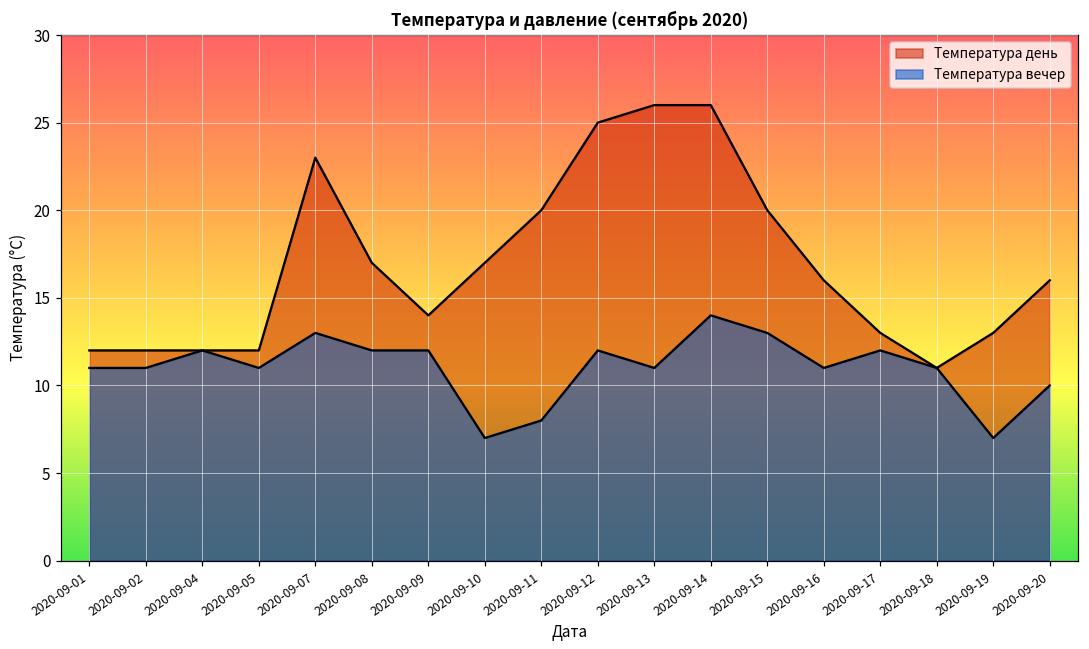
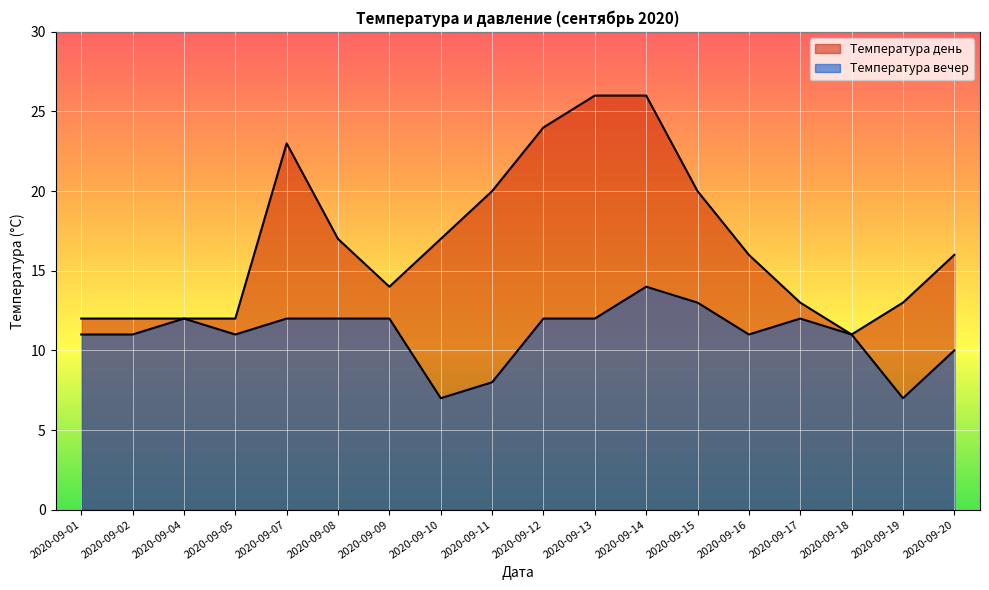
  {
    "Температура день": {
      "2020-09-01": 12,
      "2020-09-02": 12,
      "2020-09-05": 12,
      "2020-09-07": 23,
      "2020-09-08": 17,
      "2020-09-09": 14,
      "2020-09-10": 17,
      "2020-09-11": 20,
-     "2020-09-12": 25,
+     "2020-09-12": 24,
      "2020-09-13": 26,
      "2020-09-14": 26,
      "2020-09-15": 20,
      "2020-09-16": 16,
      "2020-09-17": 13,
      "2020-09-19": 13,
      "2020-09-20": 16
    },
    "Температура вечер": {
      "2020-09-01": 11,
      "2020-09-02": 11,
      "2020-09-05": 11,
-     "2020-09-07": 13,
+     "2020-09-07": 12,
      "2020-09-08": 12,
      "2020-09-09": 12,
      "2020-09-10": 7,
      "2020-09-11": 8,
      "2020-09-12": 12,
-     "2020-09-13": 11,
+     "2020-09-13": 12,
      "2020-09-14": 14,
      "2020-09-15": 13,
      "2020-09-16": 11,
      "2020-09-17": 12,
      "2020-09-19": 7,
      "2020-09-20": 10
    }
  }
